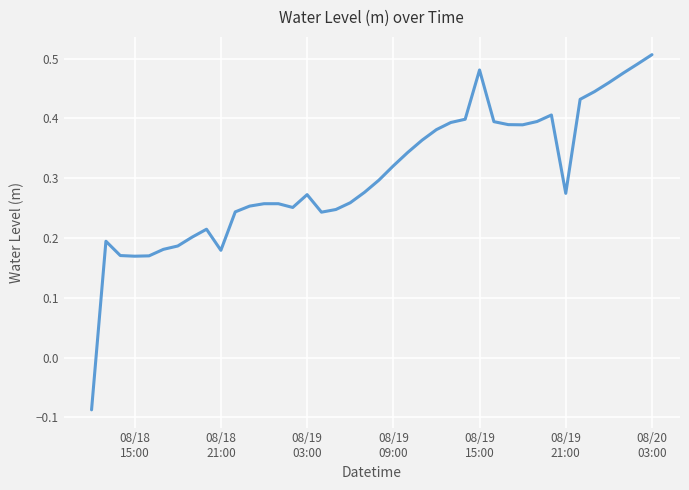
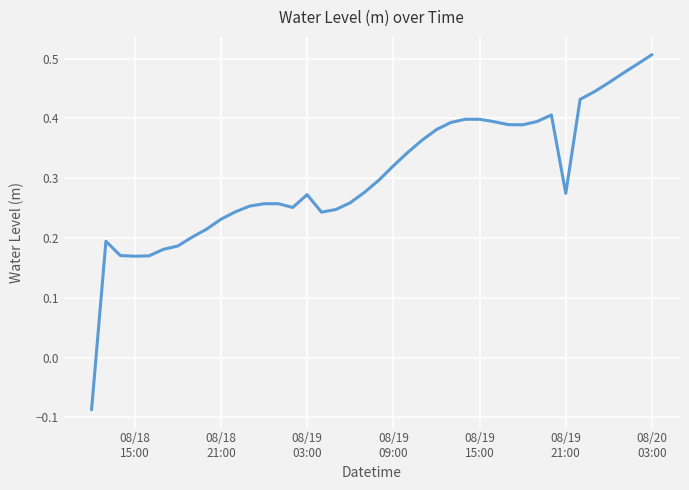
  {
    "08/18 15:00": 0.17,
-   "08/18 21:00": 0.18,
+   "08/18 21:00": 0.23,
    "08/19 03:00": 0.27,
    "08/19 09:00": 0.32,
-   "08/19 15:00": 0.48,
+   "08/19 15:00": 0.40,
    "08/19 21:00": 0.27,
    "08/20 03:00": 0.51
  }
